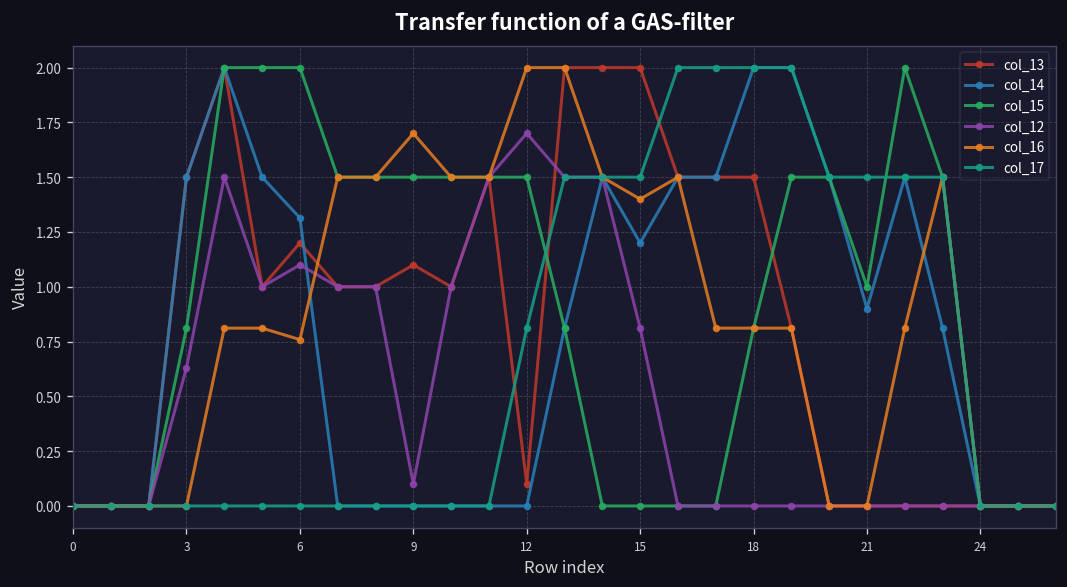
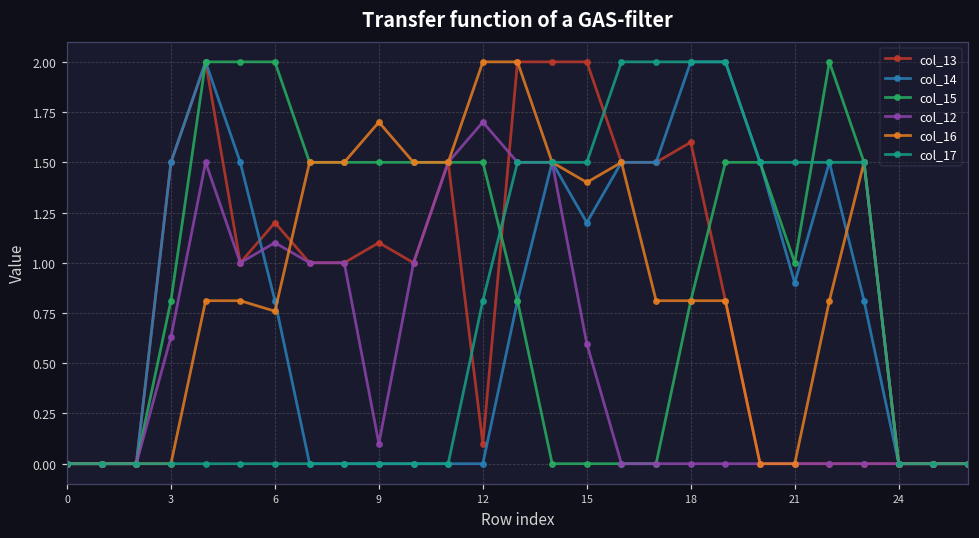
  {
    "col_13": {
      "6": 1.2,
      "9": 1.1,
      "12": 0.1,
      "15": 2.0,
-     "18": 1.5
+     "18": 1.6
    },
    "col_14": {
-     "6": 1.31,
+     "6": 0.81,
      "12": 0.00,
      "15": 1.20,
      "21": 0.90
    },
    "col_12": {
      "3": 0.63,
      "6": 1.10,
      "9": 0.10,
      "12": 1.70,
-     "15": 0.81,
+     "15": 0.60,
      "18": 0.00
    },
    "col_16": {
      "6": 0.76,
      "9": 1.70,
      "12": 2.00,
      "15": 1.40
    }
  }
